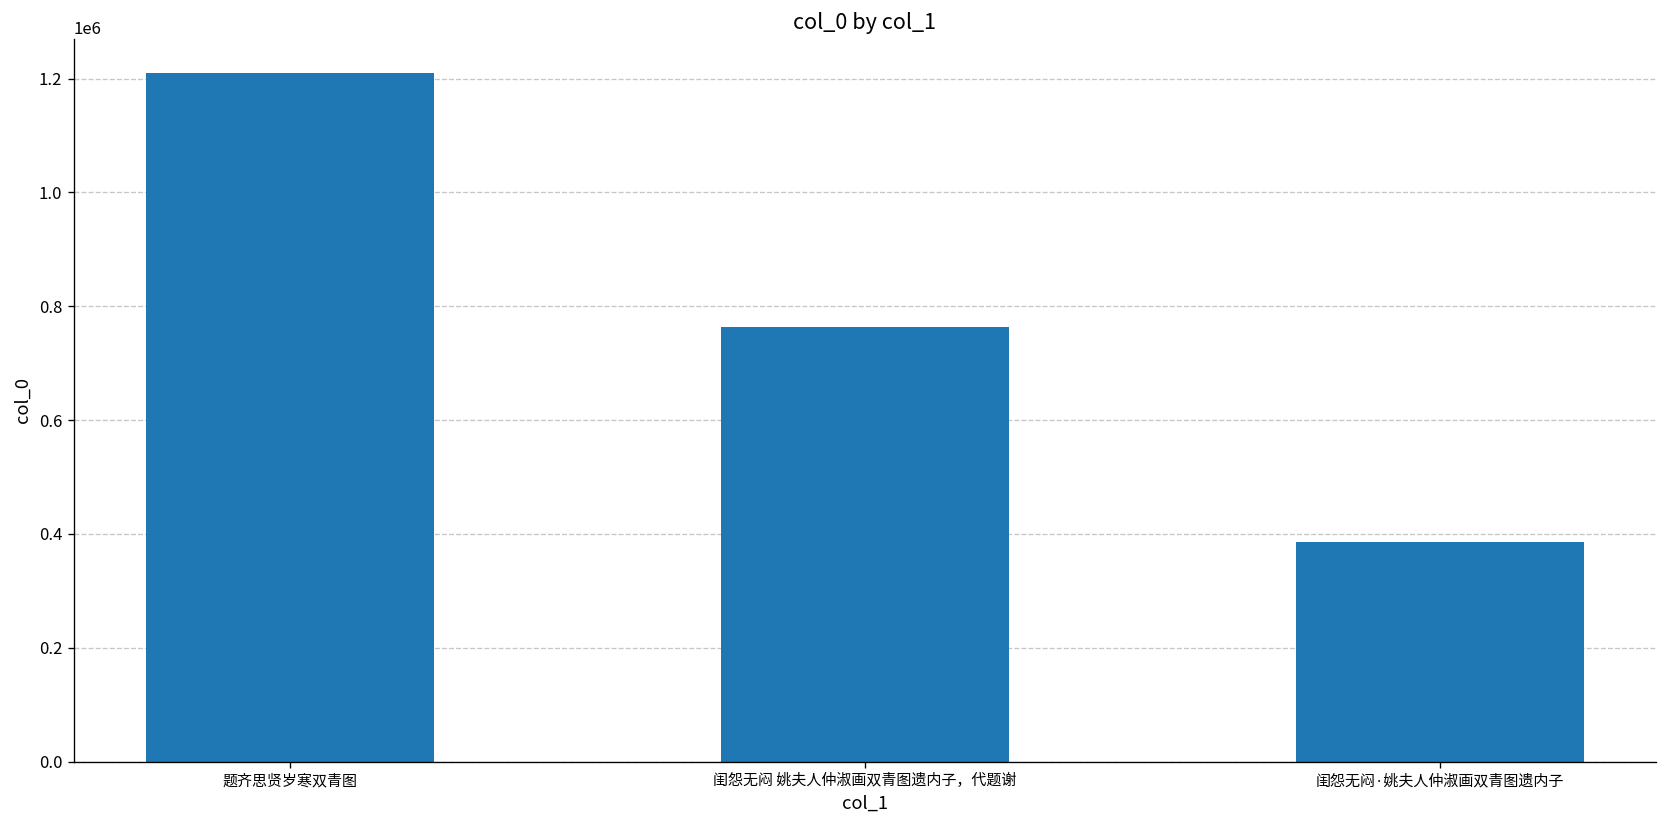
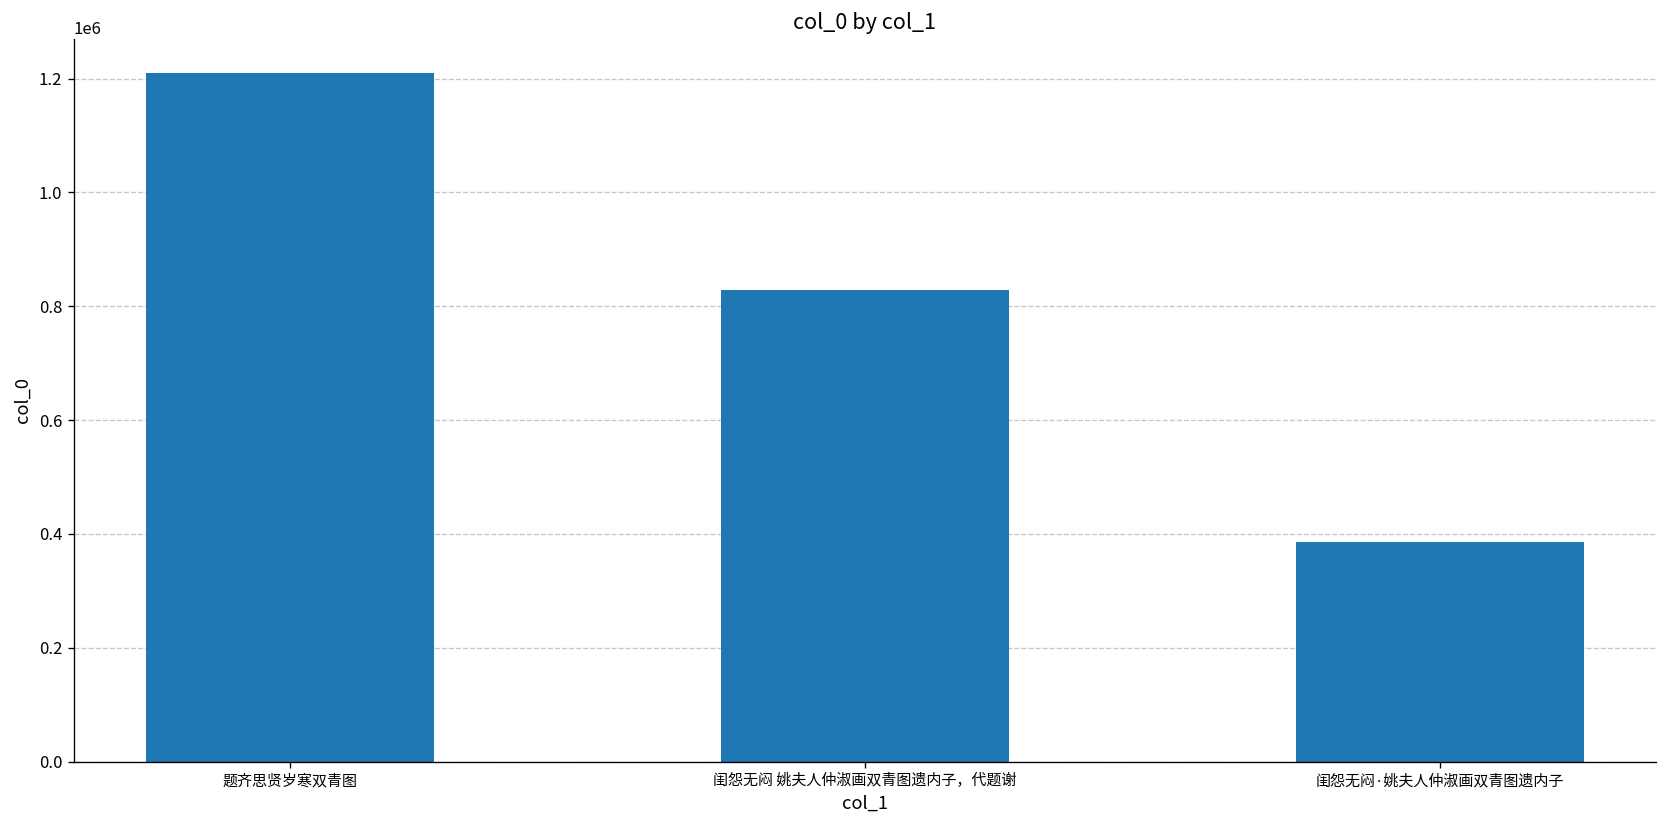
  {
    "题齐思贤岁寒双青图": 1210000,
-   "闺怨无闷 姚夫人仲淑画双青图遗内子，代题谢": 760000,
+   "闺怨无闷 姚夫人仲淑画双青图遗内子，代题谢": 830000,
    "闺怨无闷·姚夫人仲淑画双青图遗内子": 390000
  }
